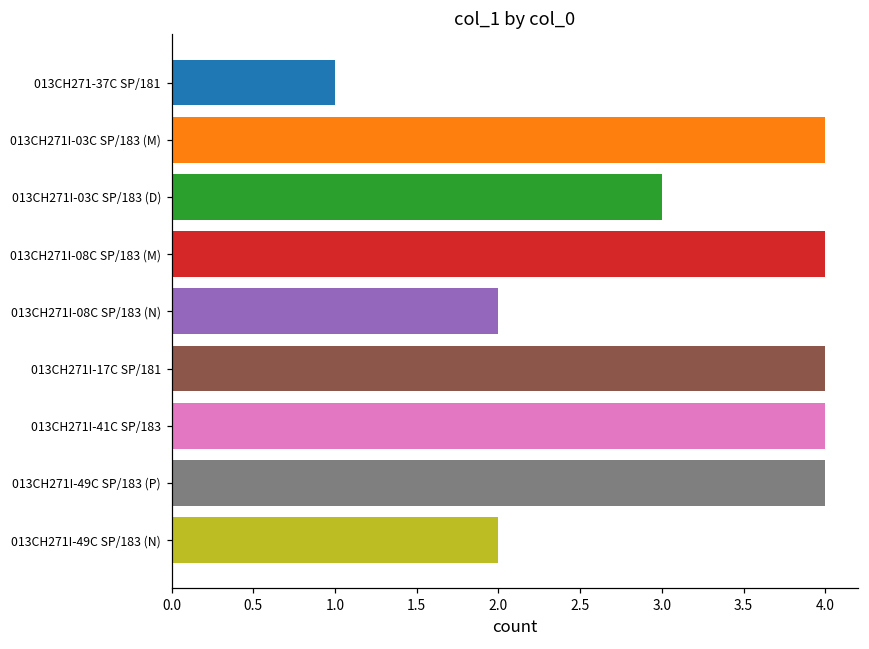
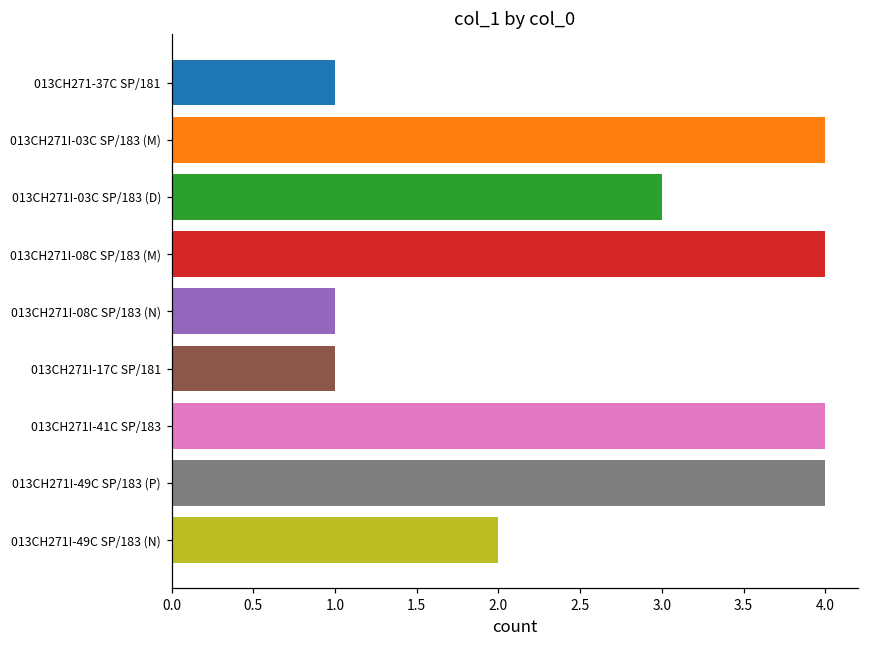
  {
    "013CH271-37C SP/181": 1,
    "013CH271I-03C SP/183 (M)": 4,
    "013CH271I-03C SP/183 (D)": 3,
    "013CH271I-08C SP/183 (M)": 4,
-   "013CH271I-08C SP/183 (N)": 2,
-   "013CH271I-17C SP/181": 4,
+   "013CH271I-08C SP/183 (N)": 1,
+   "013CH271I-17C SP/181": 1,
    "013CH271I-41C SP/183": 4,
    "013CH271I-49C SP/183 (P)": 4,
    "013CH271I-49C SP/183 (N)": 2
  }
